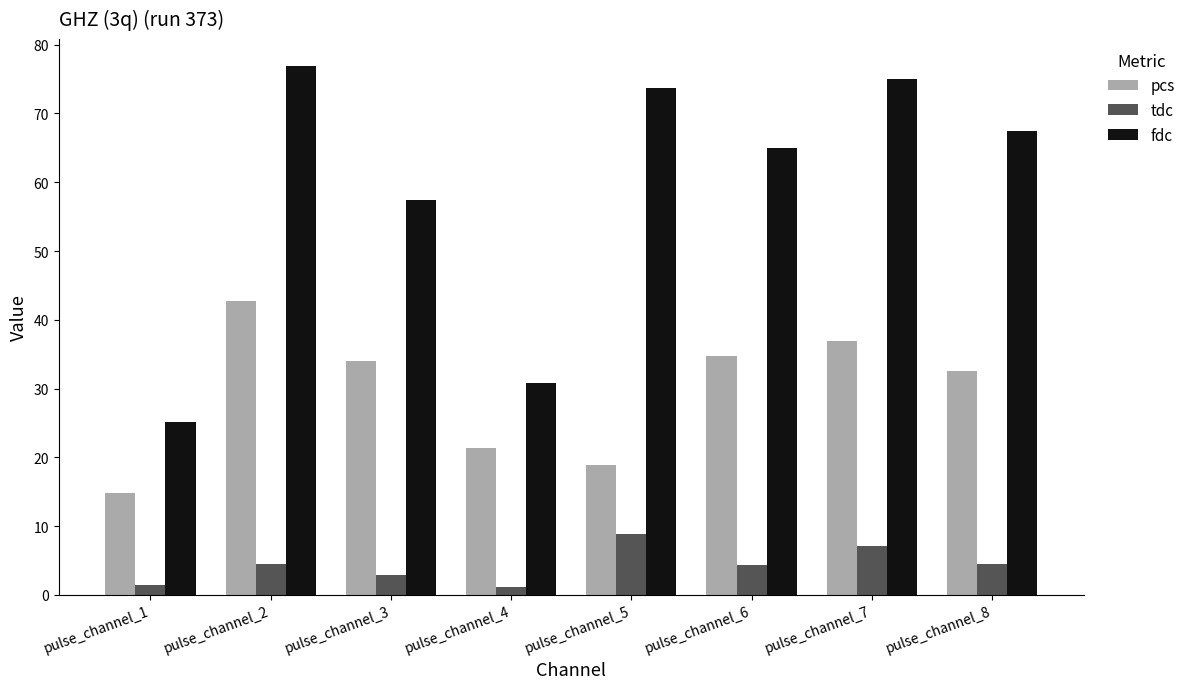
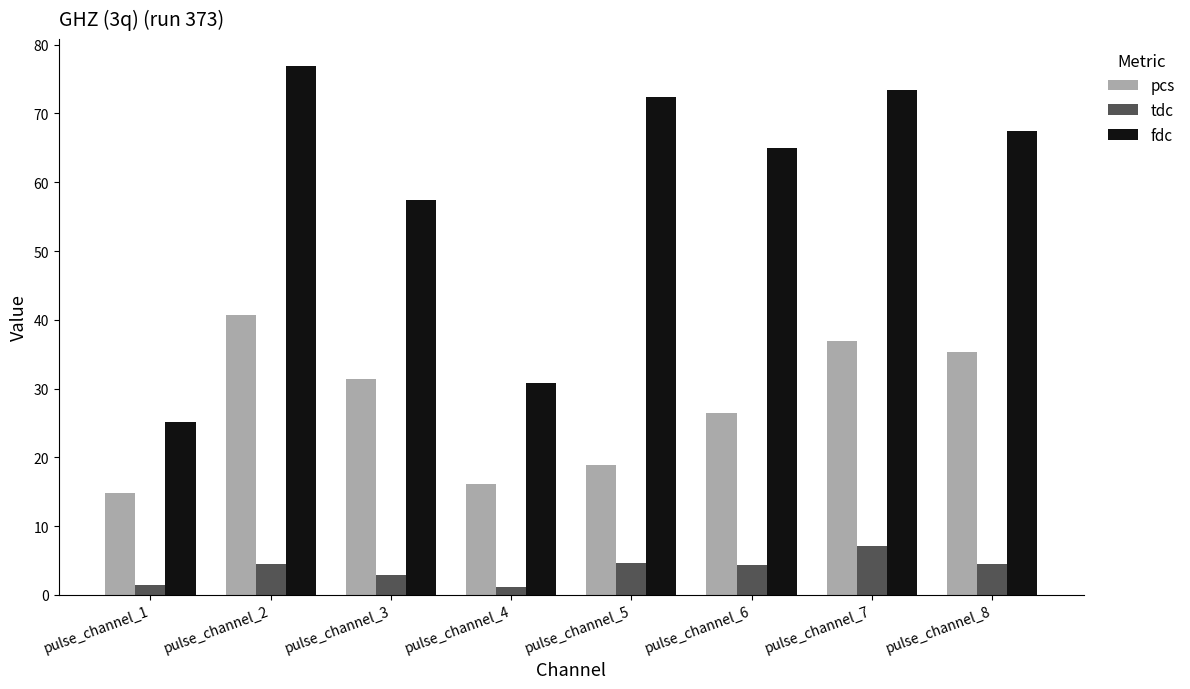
  {
    "pcs": {
      "pulse_channel_1": 15,
-     "pulse_channel_2": 43,
-     "pulse_channel_3": 34,
-     "pulse_channel_4": 21,
+     "pulse_channel_2": 41,
+     "pulse_channel_3": 31,
+     "pulse_channel_4": 16,
      "pulse_channel_5": 19,
-     "pulse_channel_6": 35,
+     "pulse_channel_6": 26,
      "pulse_channel_7": 37,
-     "pulse_channel_8": 33
+     "pulse_channel_8": 35
    },
    "tdc": {
      "pulse_channel_1": 1,
      "pulse_channel_2": 4,
      "pulse_channel_3": 3,
      "pulse_channel_4": 1,
-     "pulse_channel_5": 9,
+     "pulse_channel_5": 5,
      "pulse_channel_6": 4,
      "pulse_channel_7": 7,
      "pulse_channel_8": 4
    },
    "fdc": {
      "pulse_channel_1": 25,
      "pulse_channel_2": 77,
      "pulse_channel_3": 57,
      "pulse_channel_4": 31,
-     "pulse_channel_5": 74,
+     "pulse_channel_5": 72,
      "pulse_channel_6": 65,
-     "pulse_channel_7": 75,
+     "pulse_channel_7": 73,
      "pulse_channel_8": 67
    }
  }
